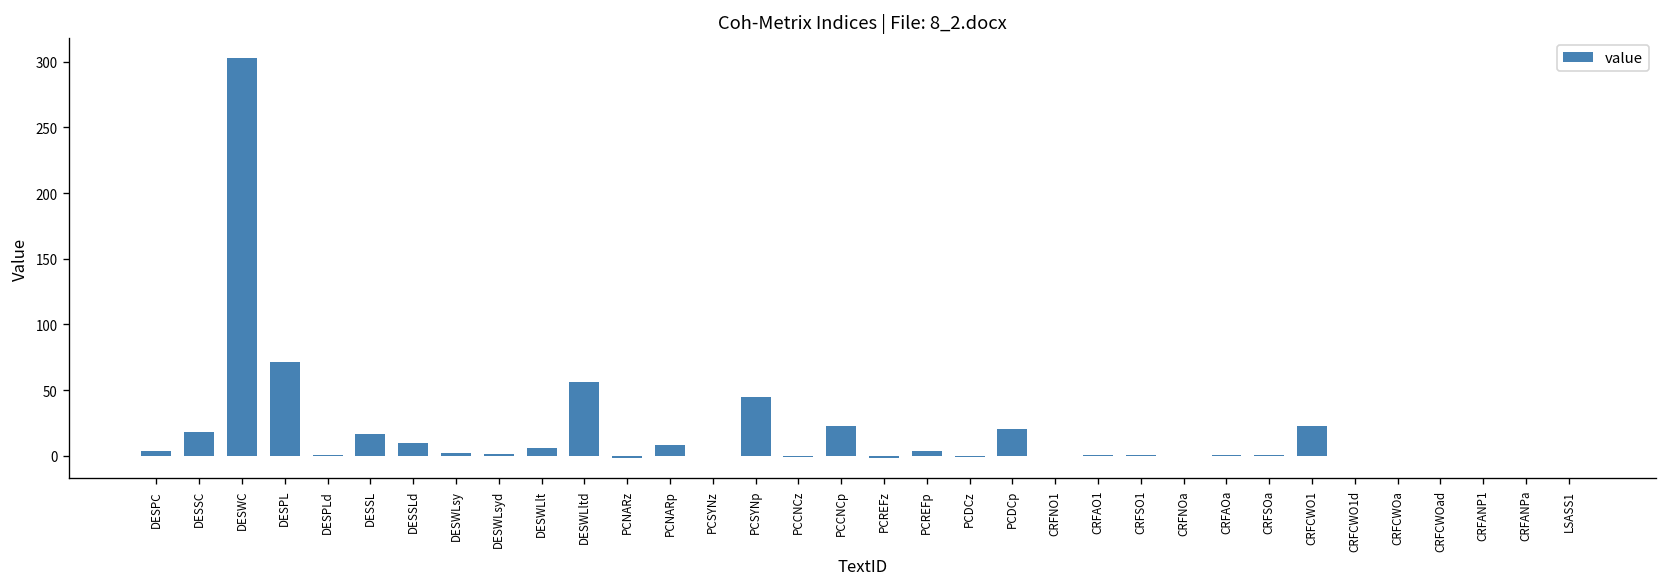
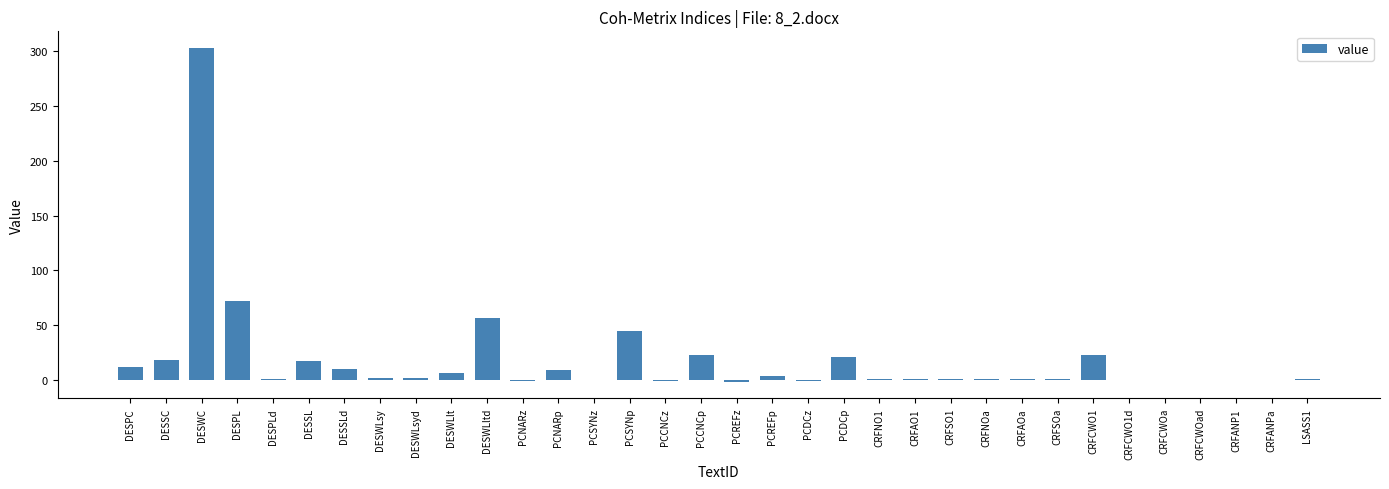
  {
-   "DESPC": 4,
+   "DESPC": 12,
    "DESSC": 18,
    "DESWC": 303,
    "DESPL": 72,
    "DESSL": 17,
    "DESSLd": 10,
    "DESWLlt": 6,
    "DESWLltd": 56,
    "PCNARp": 9,
    "PCSYNp": 45,
    "PCCNCp": 23,
    "PCREFp": 4,
    "PCDCp": 21,
    "CRFCWO1": 23
  }
